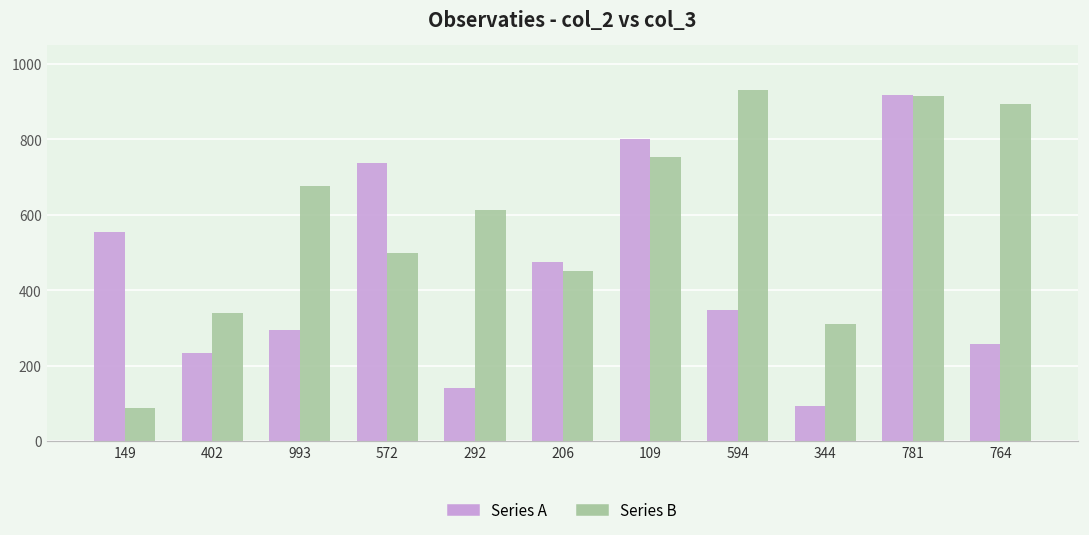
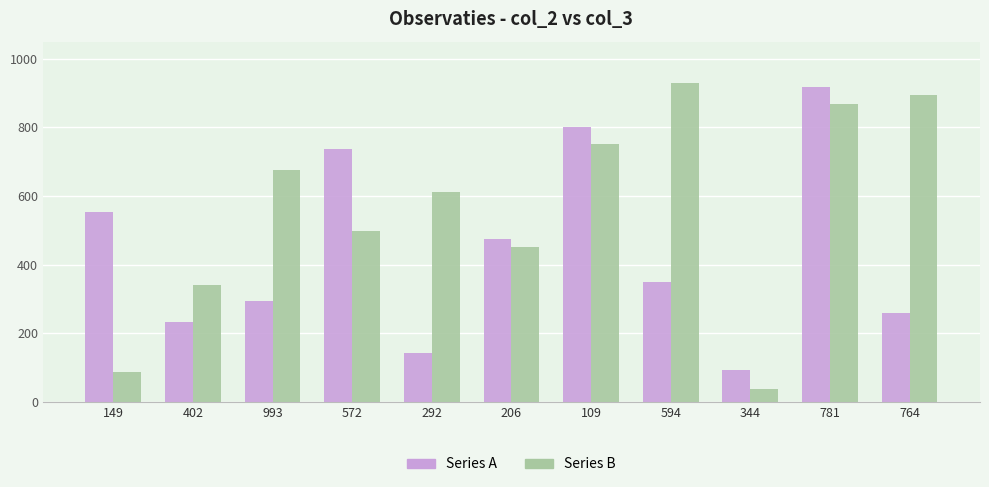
  {
    "Series A": {
      "149": 550,
      "402": 230,
      "993": 290,
      "572": 740,
      "292": 140,
      "206": 470,
      "109": 800,
      "594": 350,
      "344": 90,
      "781": 920,
      "764": 260
    },
    "Series B": {
      "149": 90,
      "402": 340,
      "993": 680,
      "572": 500,
      "292": 610,
      "206": 450,
      "109": 750,
      "594": 930,
-     "344": 310,
-     "781": 910,
+     "344": 40,
+     "781": 870,
      "764": 890
    }
  }
